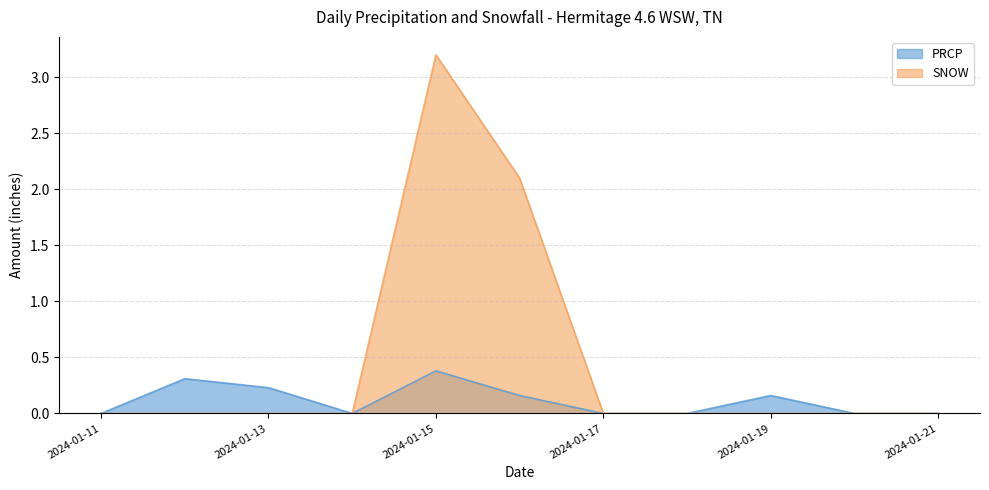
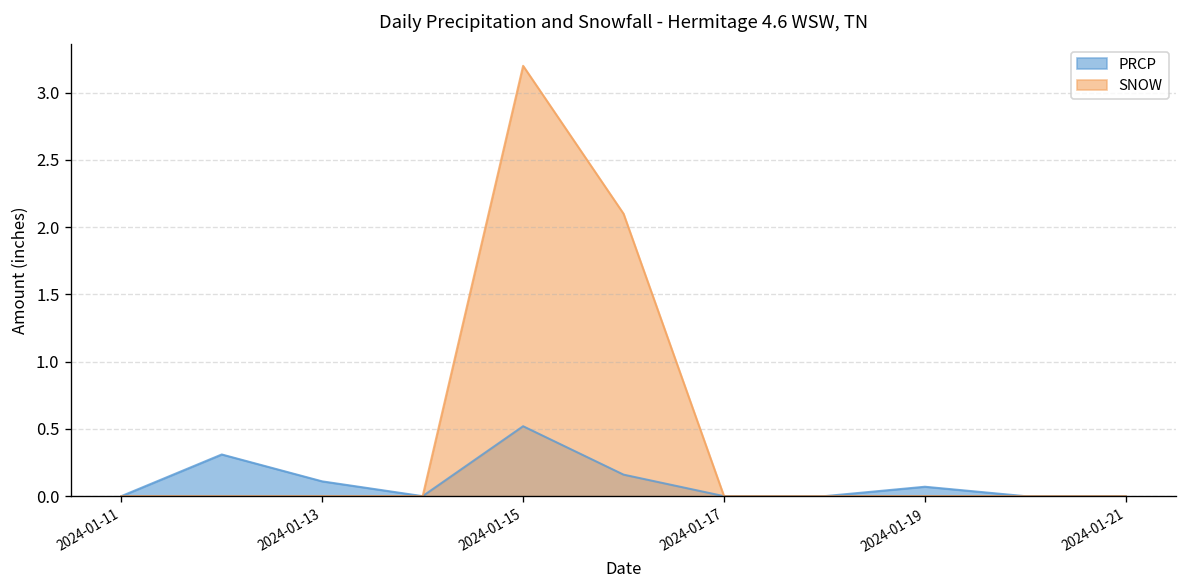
  {
    "PRCP": {
-     "2024-01-13": 0.23,
-     "2024-01-15": 0.38,
-     "2024-01-19": 0.16
+     "2024-01-13": 0.11,
+     "2024-01-15": 0.52,
+     "2024-01-19": 0.07
    },
    "SNOW": {
      "2024-01-13": 0.00,
      "2024-01-15": 3.20,
      "2024-01-19": 0.00
    }
  }
